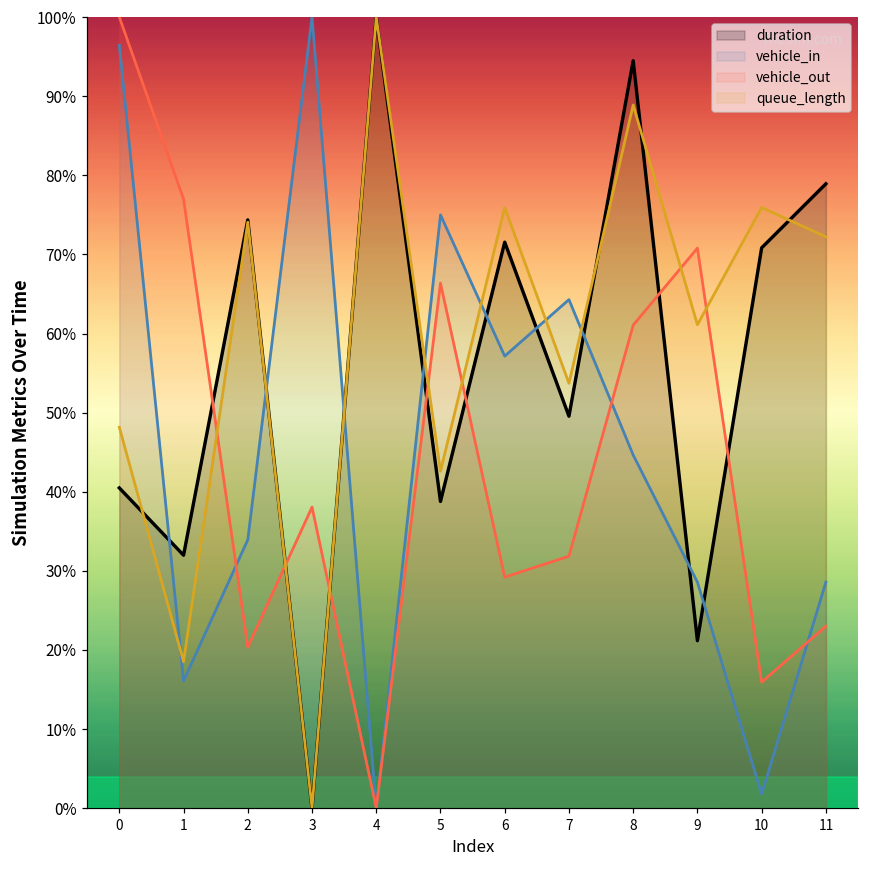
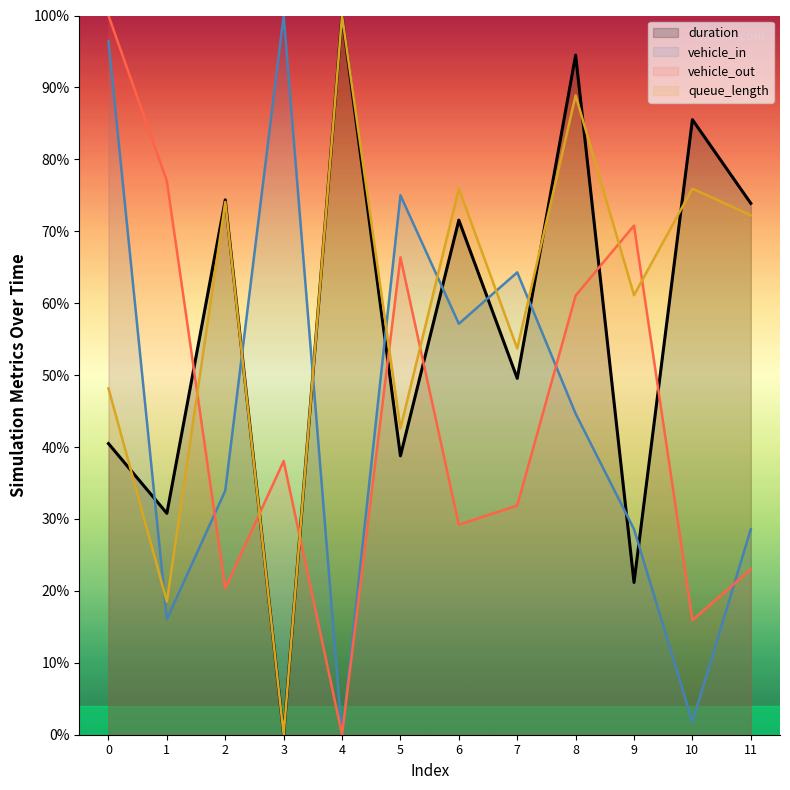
  {
    "duration": {
      "0": "40%",
-     "1": "32%",
+     "1": "31%",
      "5": "39%",
      "6": "72%",
      "7": "50%",
      "8": "94%",
      "9": "21%",
-     "10": "71%",
-     "11": "79%"
+     "10": "86%",
+     "11": "74%"
    }
  }
